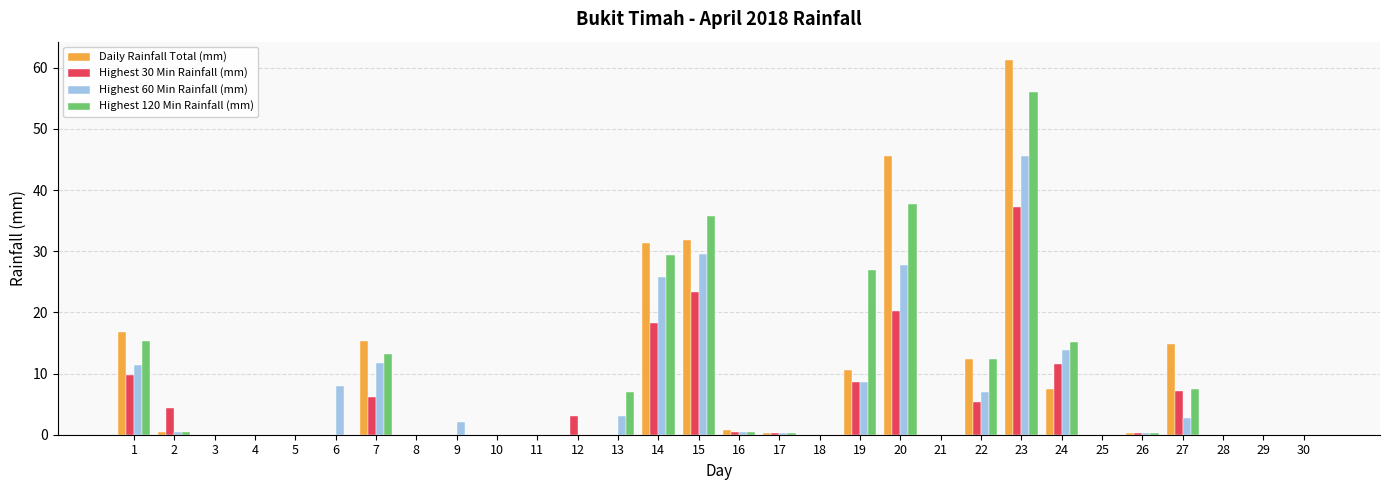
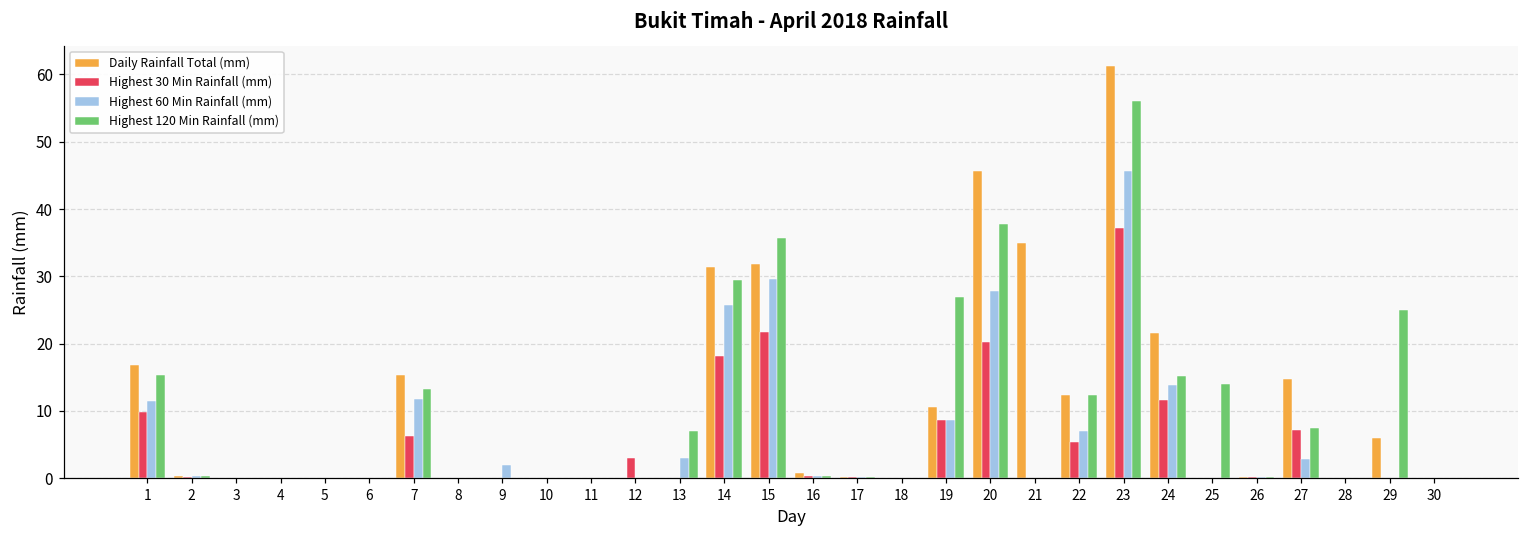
  {
    "Daily Rainfall Total (mm)": {
      "1": 17,
      "3": 0,
      "4": 0,
      "5": 0,
      "6": 0,
      "7": 15,
      "8": 0,
      "9": 0,
      "10": 0,
      "11": 0,
      "12": 0,
      "13": 0,
      "14": 31,
      "15": 32,
      "16": 1,
      "18": 0,
      "19": 11,
      "20": 46,
-     "21": 0,
+     "21": 35,
      "22": 12,
      "23": 61,
-     "24": 8,
+     "24": 22,
      "25": 0,
      "27": 15,
      "28": 0,
-     "29": 0,
+     "29": 6,
      "30": 0
    },
    "Highest 30 Min Rainfall (mm)": {
      "1": 10,
-     "2": 4,
+     "2": 0,
      "3": 0,
      "4": 0,
      "5": 0,
      "6": 0,
      "7": 6,
      "8": 0,
      "9": 0,
      "10": 0,
      "11": 0,
      "12": 3,
      "13": 0,
      "14": 18,
-     "15": 23,
+     "15": 22,
      "18": 0,
      "19": 9,
      "20": 20,
      "21": 0,
      "22": 5,
      "23": 37,
      "24": 12,
      "25": 0,
      "27": 7,
      "28": 0,
      "29": 0,
      "30": 0
    },
    "Highest 60 Min Rainfall (mm)": {
      "1": 11,
      "3": 0,
      "4": 0,
      "5": 0,
-     "6": 8,
+     "6": 0,
      "7": 12,
      "8": 0,
      "9": 2,
      "10": 0,
      "11": 0,
      "12": 0,
      "13": 3,
      "14": 26,
      "15": 30,
      "18": 0,
      "19": 9,
      "20": 28,
      "21": 0,
      "22": 7,
      "23": 46,
      "24": 14,
      "25": 0,
      "27": 3,
      "28": 0,
      "29": 0,
      "30": 0
    },
    "Highest 120 Min Rainfall (mm)": {
      "1": 15,
      "3": 0,
      "4": 0,
      "5": 0,
      "6": 0,
      "7": 13,
      "8": 0,
      "9": 0,
      "10": 0,
      "11": 0,
      "12": 0,
      "13": 7,
      "14": 29,
      "15": 36,
      "18": 0,
      "19": 27,
      "20": 38,
      "21": 0,
      "22": 12,
      "23": 56,
      "24": 15,
-     "25": 0,
+     "25": 14,
      "27": 7,
      "28": 0,
-     "29": 0,
+     "29": 25,
      "30": 0
    }
  }
